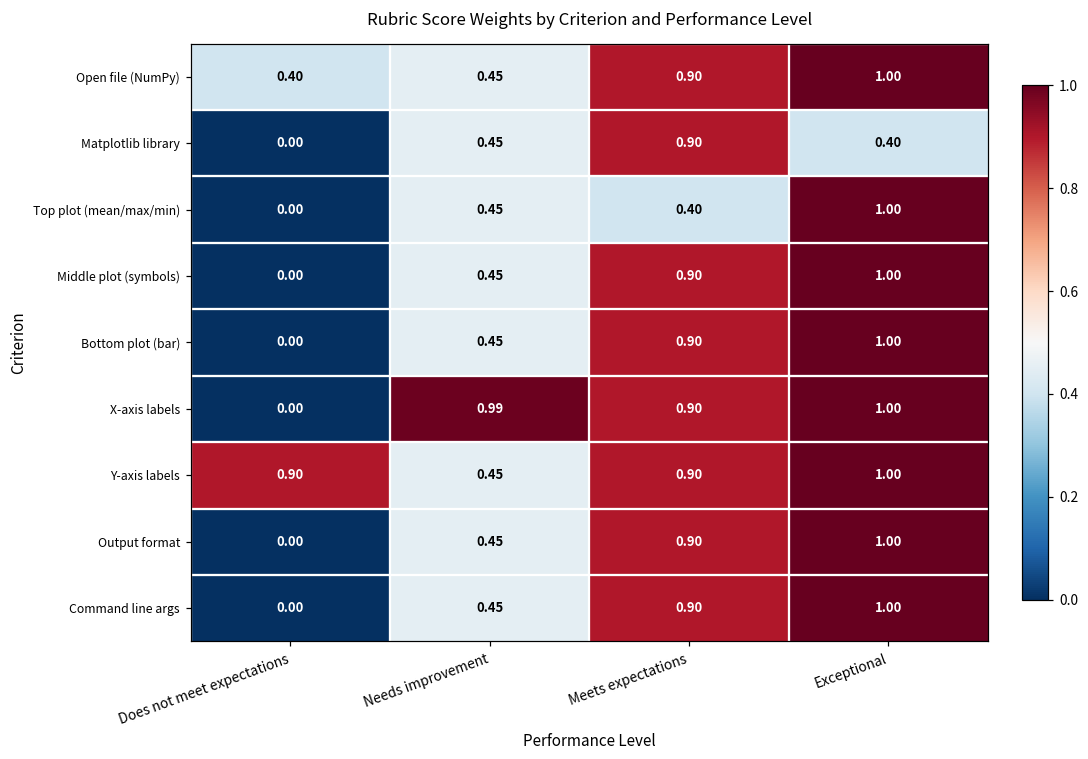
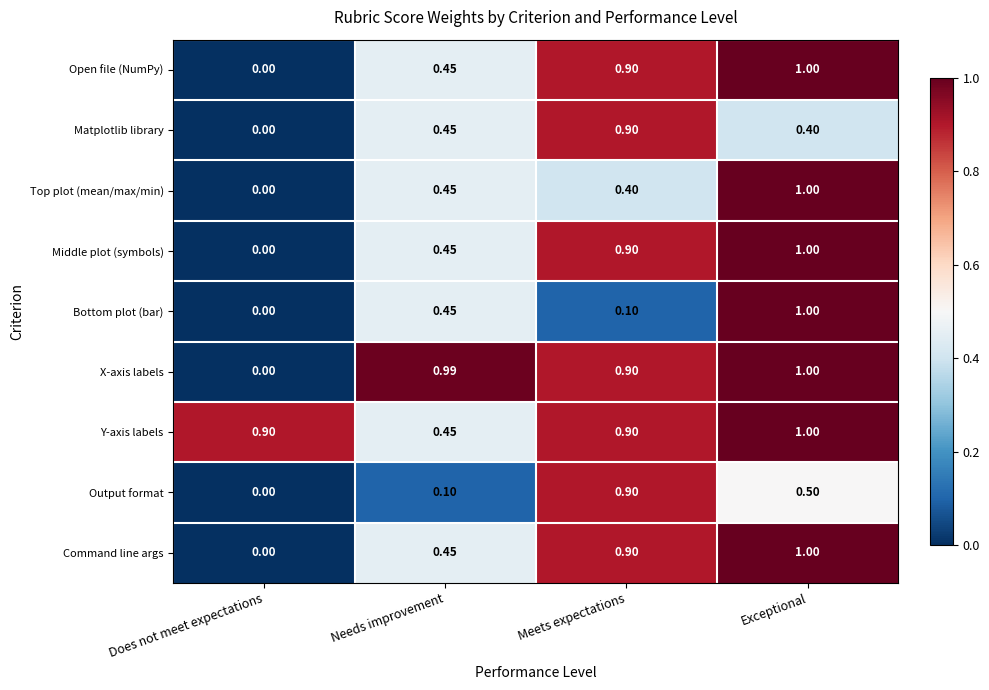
  {
    "Open file (NumPy)": {
-     "Does not meet expectations": 0.40,
+     "Does not meet expectations": 0.00,
      "Needs improvement": 0.45,
      "Meets expectations": 0.90,
      "Exceptional": 1.00
    },
    "Matplotlib library": {
      "Does not meet expectations": 0.00,
      "Needs improvement": 0.45,
      "Meets expectations": 0.90,
      "Exceptional": 0.40
    },
    "Top plot (mean/max/min)": {
      "Does not meet expectations": 0.00,
      "Needs improvement": 0.45,
      "Meets expectations": 0.40,
      "Exceptional": 1.00
    },
    "Middle plot (symbols)": {
      "Does not meet expectations": 0.00,
      "Needs improvement": 0.45,
      "Meets expectations": 0.90,
      "Exceptional": 1.00
    },
    "Bottom plot (bar)": {
      "Does not meet expectations": 0.00,
      "Needs improvement": 0.45,
-     "Meets expectations": 0.90,
+     "Meets expectations": 0.10,
      "Exceptional": 1.00
    },
    "X-axis labels": {
      "Does not meet expectations": 0.00,
      "Needs improvement": 0.99,
      "Meets expectations": 0.90,
      "Exceptional": 1.00
    },
    "Y-axis labels": {
      "Does not meet expectations": 0.90,
      "Needs improvement": 0.45,
      "Meets expectations": 0.90,
      "Exceptional": 1.00
    },
    "Output format": {
      "Does not meet expectations": 0.00,
-     "Needs improvement": 0.45,
+     "Needs improvement": 0.10,
      "Meets expectations": 0.90,
-     "Exceptional": 1.00
+     "Exceptional": 0.50
    },
    "Command line args": {
      "Does not meet expectations": 0.00,
      "Needs improvement": 0.45,
      "Meets expectations": 0.90,
      "Exceptional": 1.00
    }
  }
